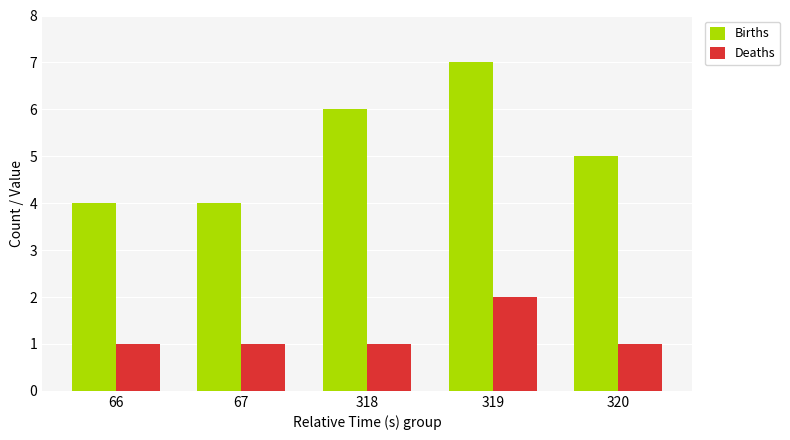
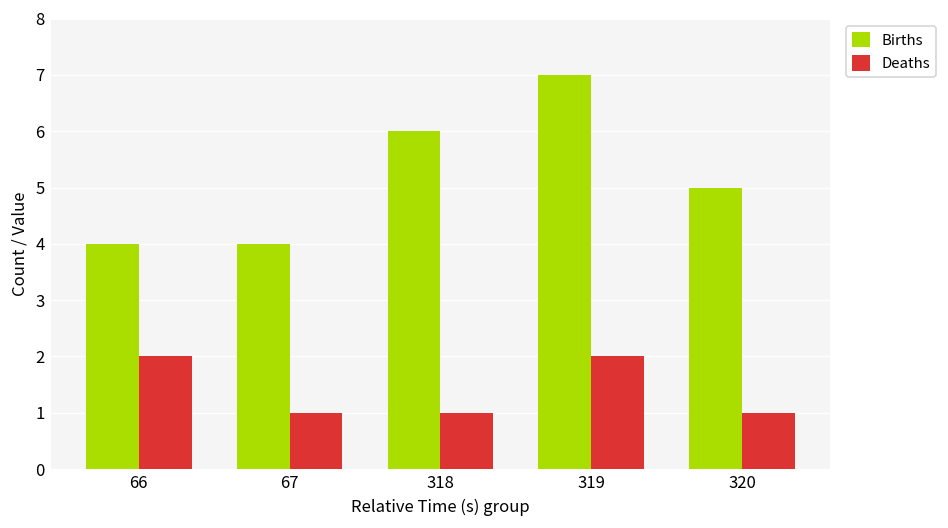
  {
    "Births": {
      "66": 4,
      "67": 4,
      "318": 6,
      "319": 7,
      "320": 5
    },
    "Deaths": {
-     "66": 1,
+     "66": 2,
      "67": 1,
      "318": 1,
      "319": 2,
      "320": 1
    }
  }
